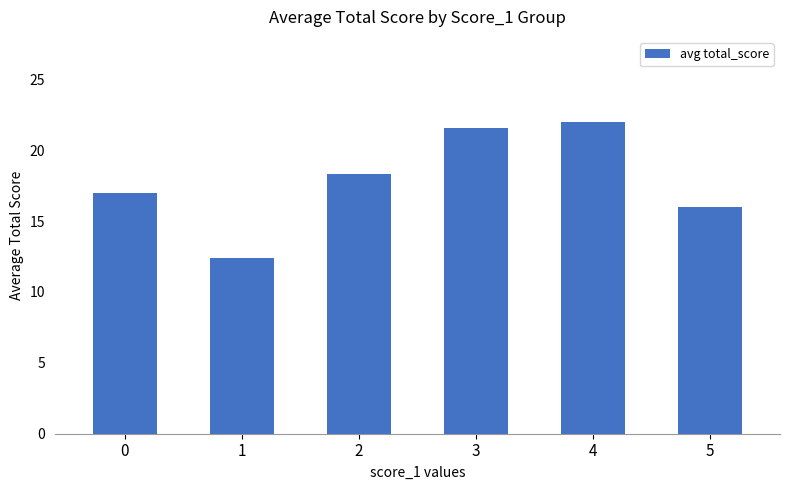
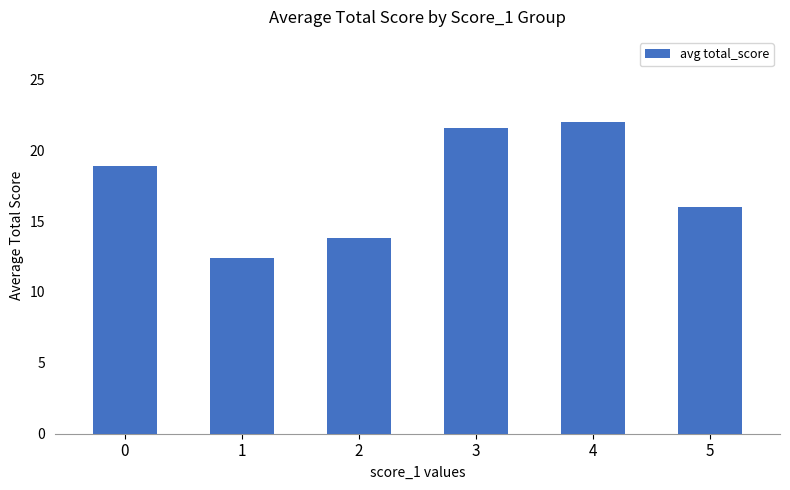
  {
-   "0": 17.0,
+   "0": 18.9,
    "1": 12.4,
-   "2": 18.3,
+   "2": 13.8,
    "3": 21.6,
    "4": 22.0,
    "5": 16.0
  }
